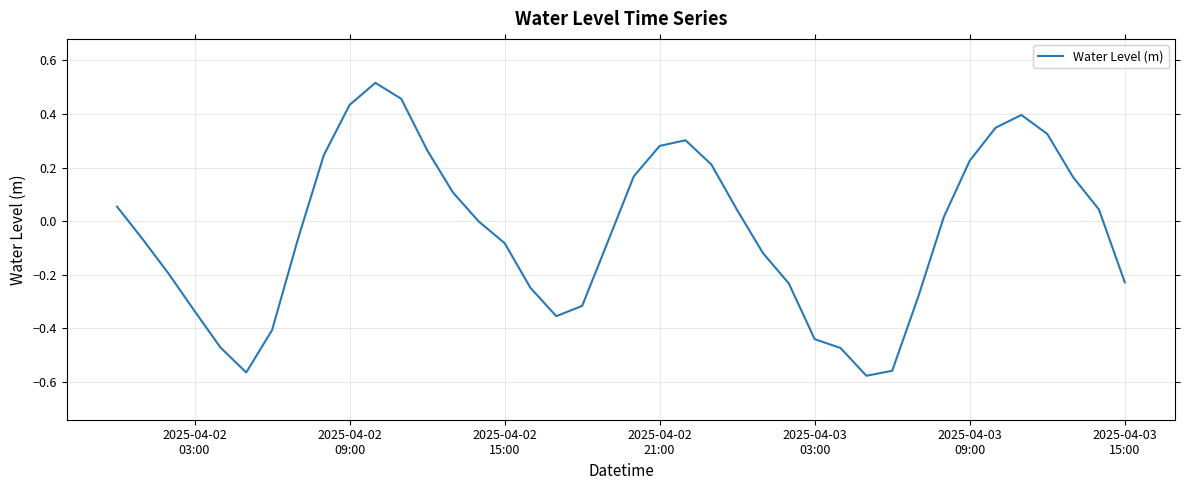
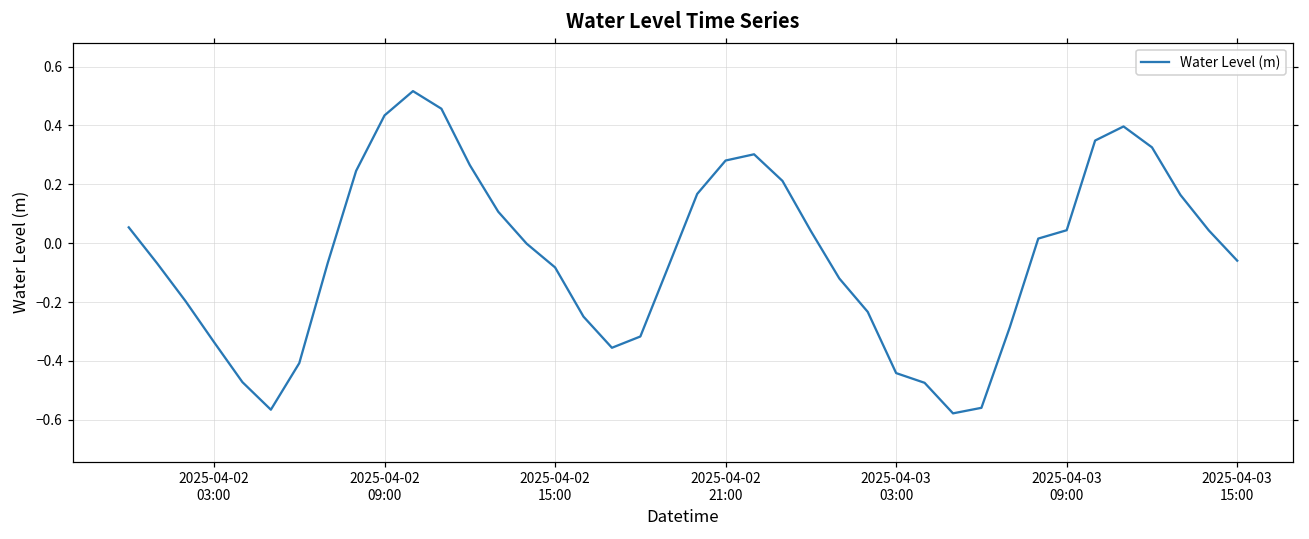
  {
    "2025-04-02 03:00": -0.34,
    "2025-04-02 09:00": 0.43,
    "2025-04-02 15:00": -0.08,
    "2025-04-02 21:00": 0.28,
    "2025-04-03 03:00": -0.44,
-   "2025-04-03 09:00": 0.23,
-   "2025-04-03 15:00": -0.23
+   "2025-04-03 09:00": 0.04,
+   "2025-04-03 15:00": -0.06
  }
